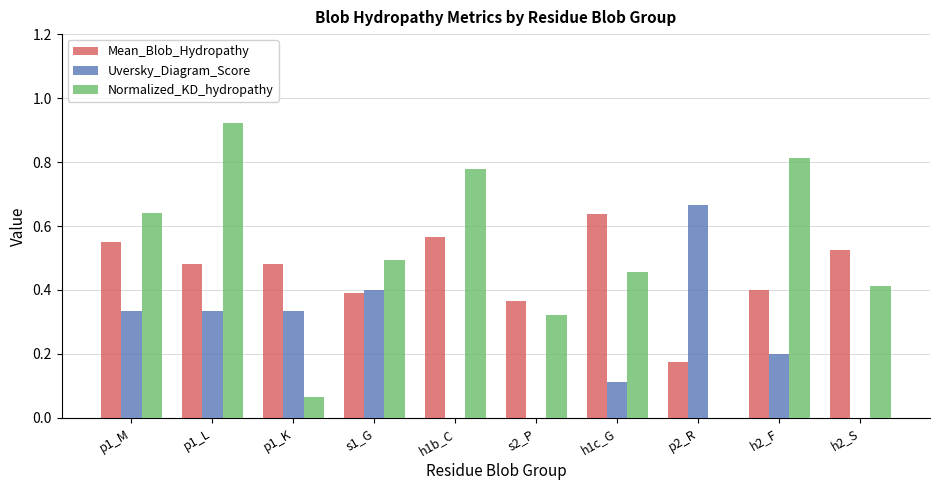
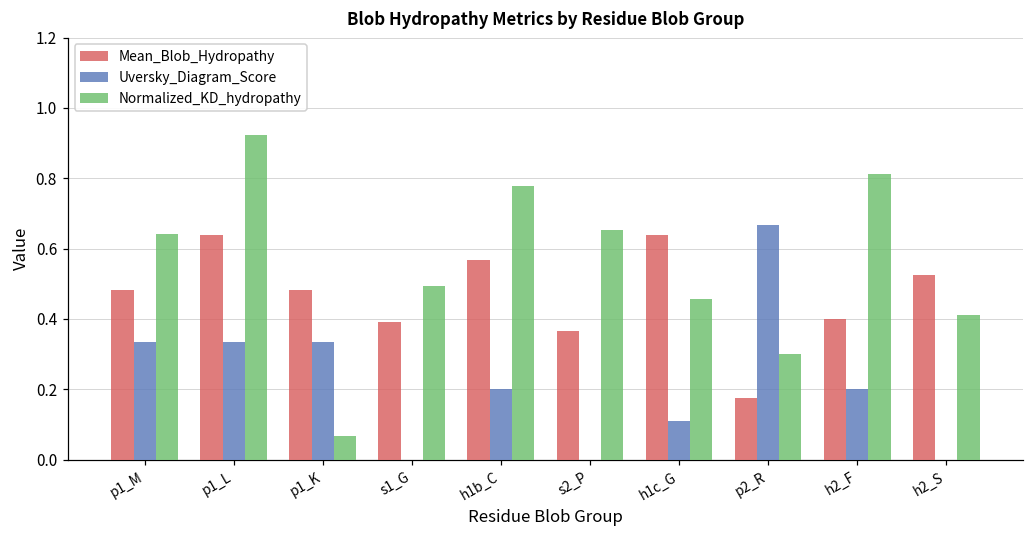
  {
    "Mean_Blob_Hydropathy": {
-     "p1_M": 0.55,
-     "p1_L": 0.48,
+     "p1_M": 0.48,
+     "p1_L": 0.64,
      "p1_K": 0.48,
      "s1_G": 0.39,
      "h1b_C": 0.57,
      "s2_P": 0.37,
      "h1c_G": 0.64,
      "p2_R": 0.18,
      "h2_F": 0.40,
      "h2_S": 0.53
    },
    "Uversky_Diagram_Score": {
      "p1_M": 0.33,
      "p1_L": 0.33,
      "p1_K": 0.33,
-     "s1_G": 0.4,
-     "h1b_C": 0.0,
+     "s1_G": 0.0,
+     "h1b_C": 0.2,
      "s2_P": 0.0,
      "h1c_G": 0.11,
      "p2_R": 0.67,
      "h2_F": 0.2,
      "h2_S": 0.0
    },
    "Normalized_KD_hydropathy": {
      "p1_M": 0.64,
      "p1_L": 0.92,
      "p1_K": 0.07,
      "s1_G": 0.49,
      "h1b_C": 0.78,
-     "s2_P": 0.32,
+     "s2_P": 0.65,
      "h1c_G": 0.46,
-     "p2_R": 0.0,
+     "p2_R": 0.3,
      "h2_F": 0.81,
      "h2_S": 0.41
    }
  }
